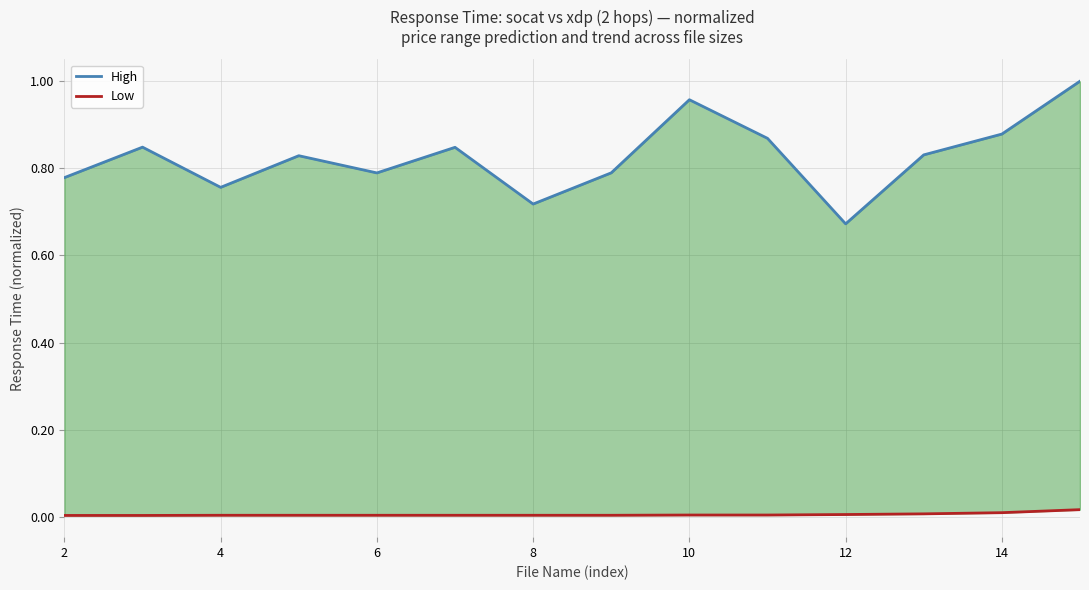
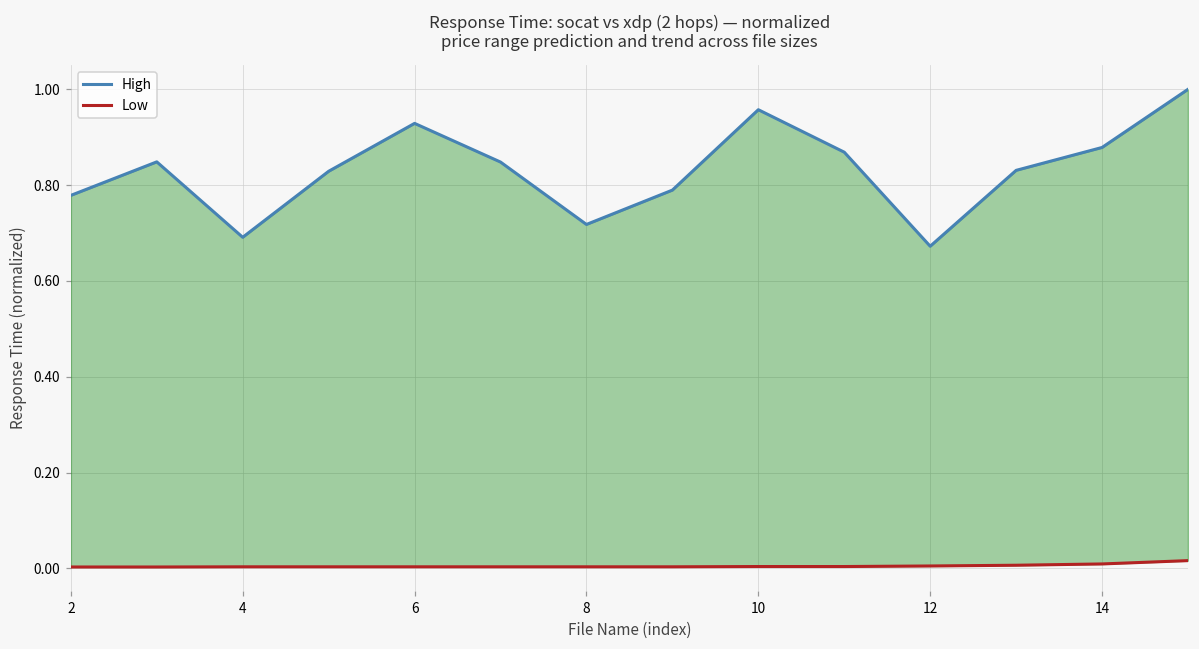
  {
    "High": {
      "2": 0.78,
-     "4": 0.76,
-     "6": 0.79,
+     "4": 0.69,
+     "6": 0.93,
      "8": 0.72,
      "10": 0.96,
      "12": 0.67,
      "14": 0.88
    },
    "Low": {
      "2": 0.00,
      "4": 0.00,
      "6": 0.00,
      "8": 0.00,
      "10": 0.00,
      "12": 0.01,
      "14": 0.01
    }
  }
